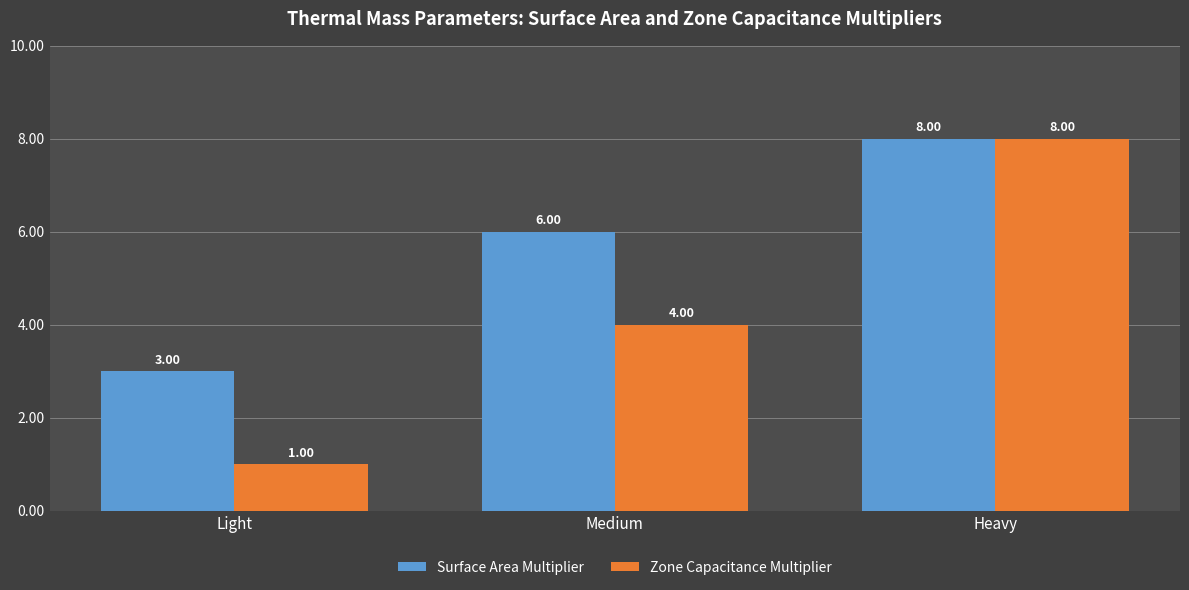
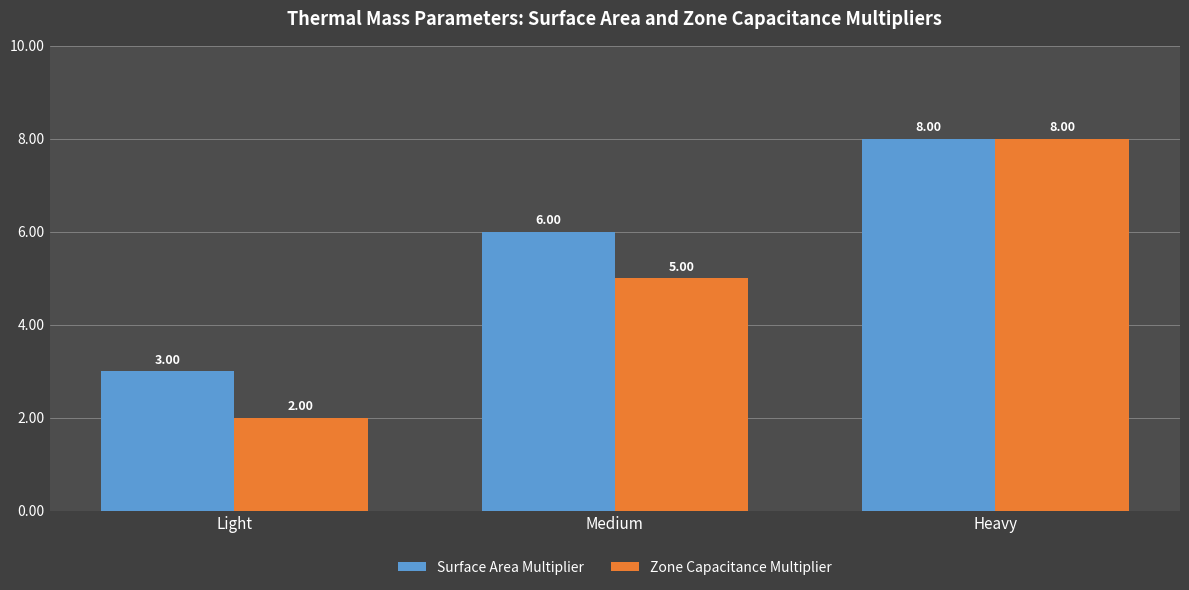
  {
    "Surface Area Multiplier": {
      "Light": 3.00,
      "Medium": 6.00,
      "Heavy": 8.00
    },
    "Zone Capacitance Multiplier": {
-     "Light": 1.00,
-     "Medium": 4.00,
+     "Light": 2.00,
+     "Medium": 5.00,
      "Heavy": 8.00
    }
  }
